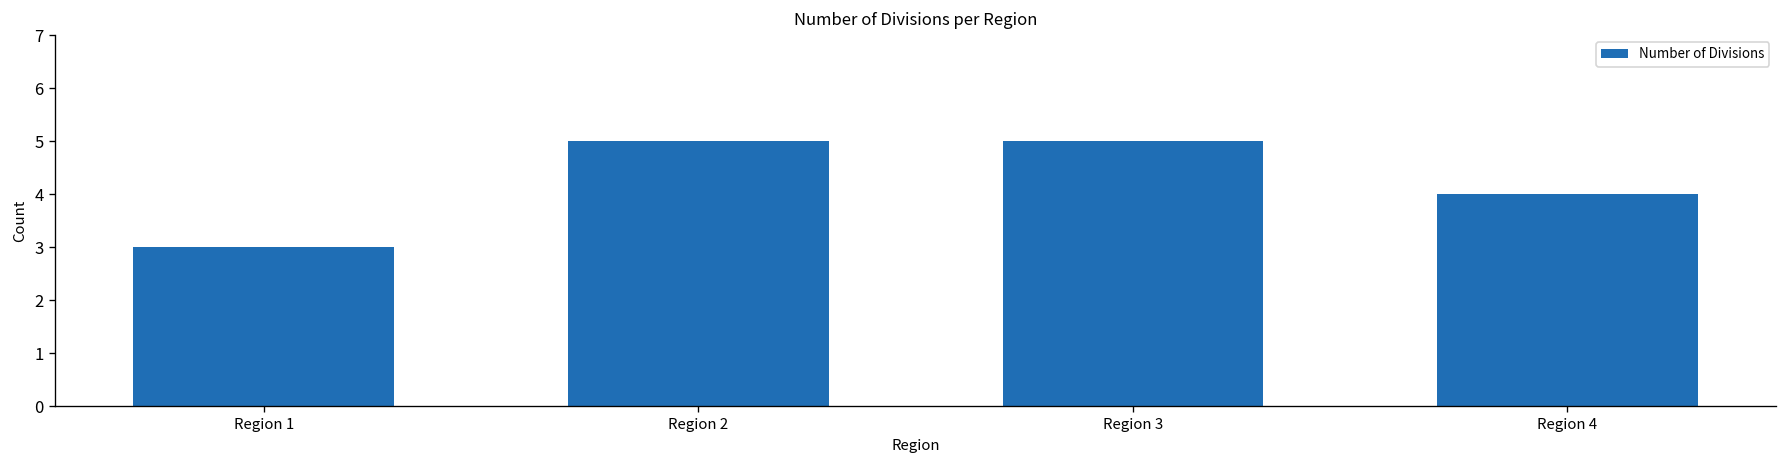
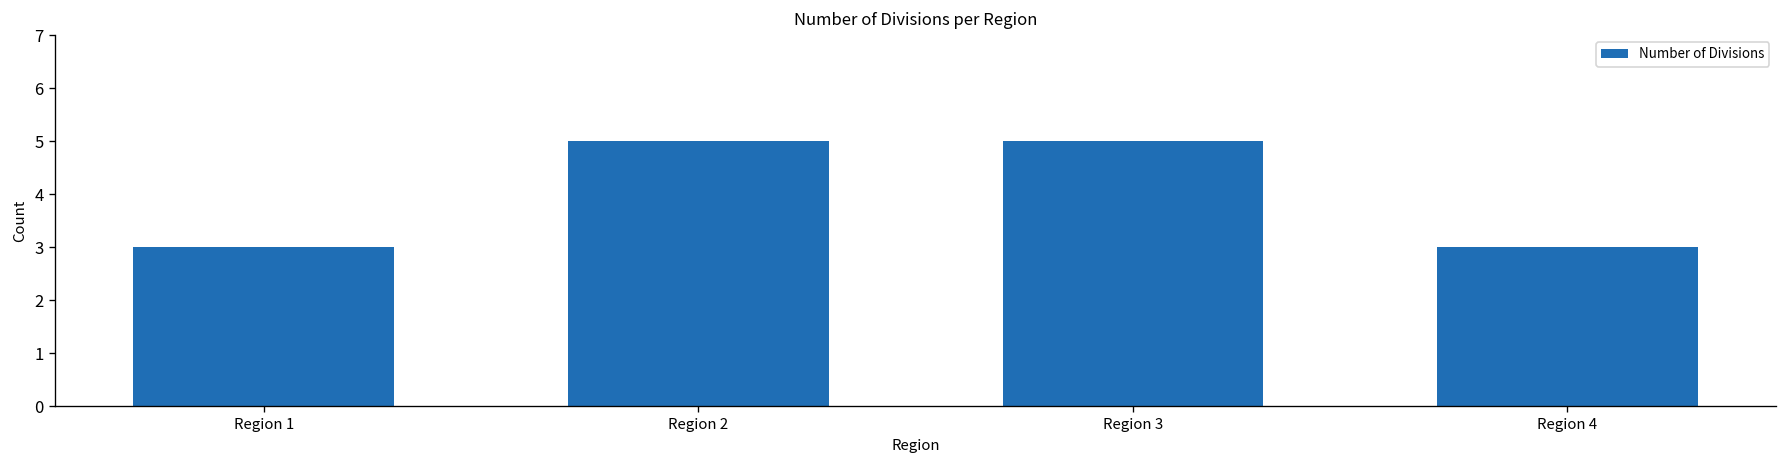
  {
    "Region 1": 3,
    "Region 2": 5,
    "Region 3": 5,
-   "Region 4": 4
+   "Region 4": 3
  }
